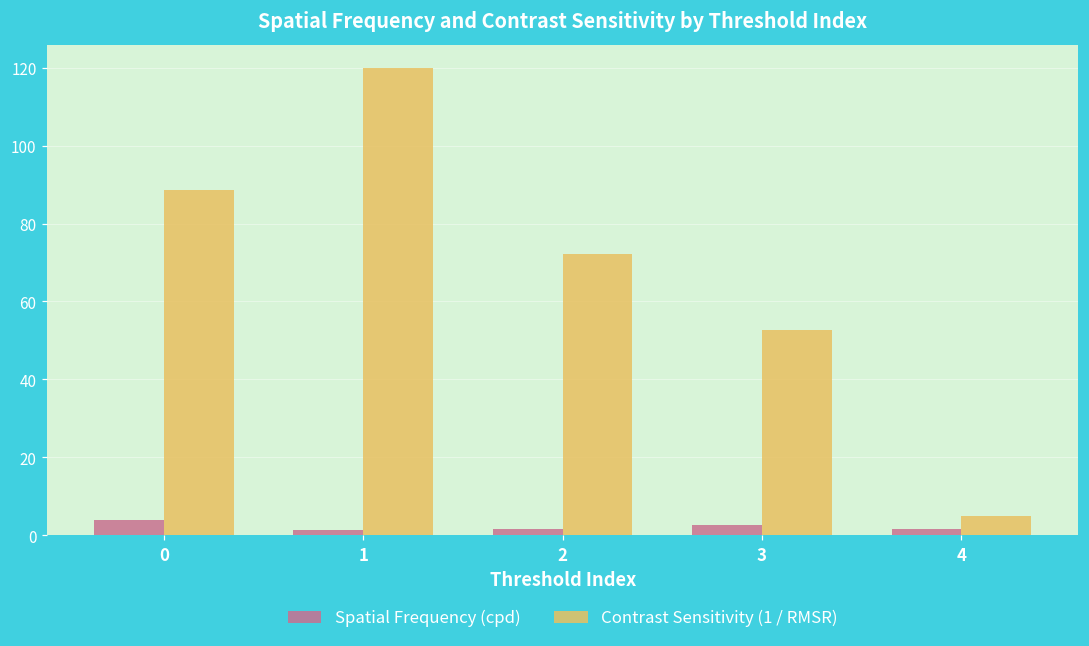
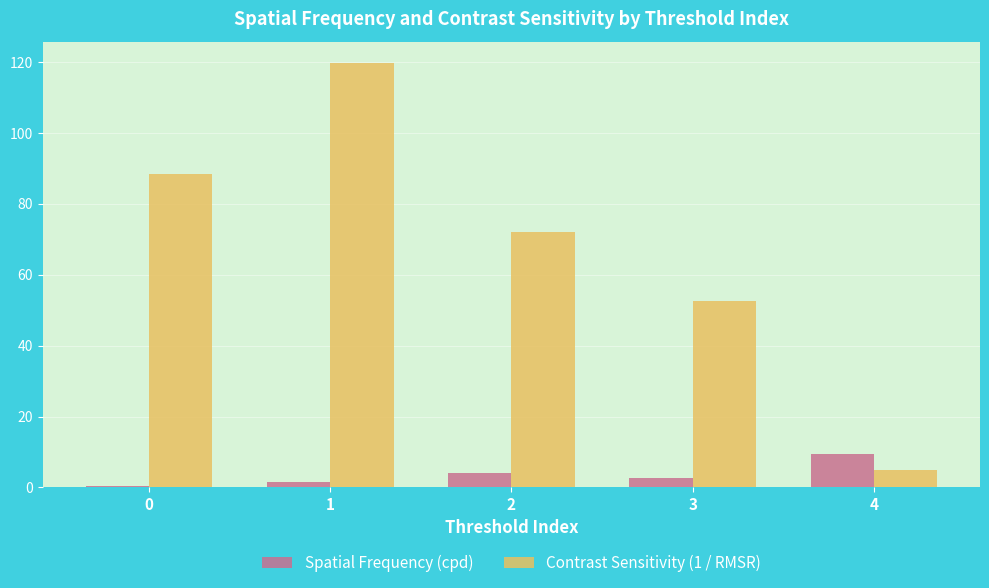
  {
    "Spatial Frequency (cpd)": {
-     "0": 4,
+     "0": 1,
      "1": 1,
-     "2": 2,
+     "2": 4,
      "3": 3,
-     "4": 2
+     "4": 9
    },
    "Contrast Sensitivity (1 / RMSR)": {
      "0": 88,
      "1": 120,
      "2": 72,
      "3": 53,
      "4": 5
    }
  }
